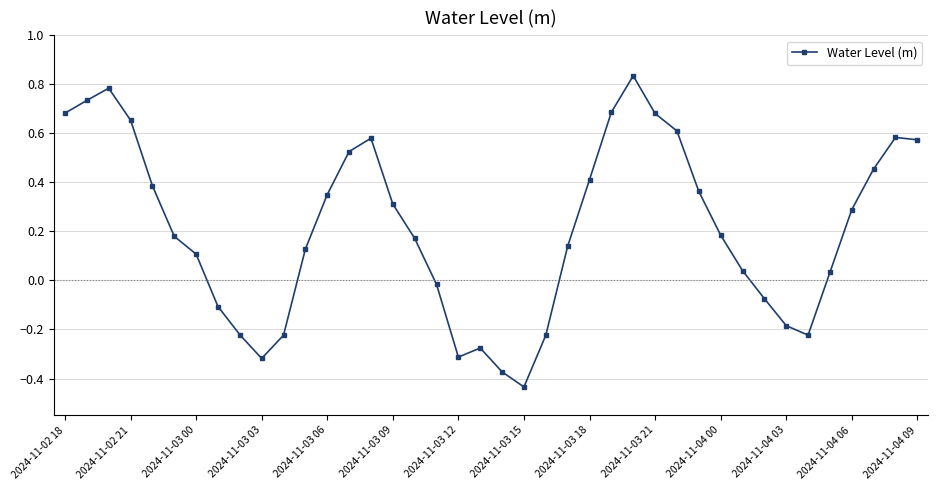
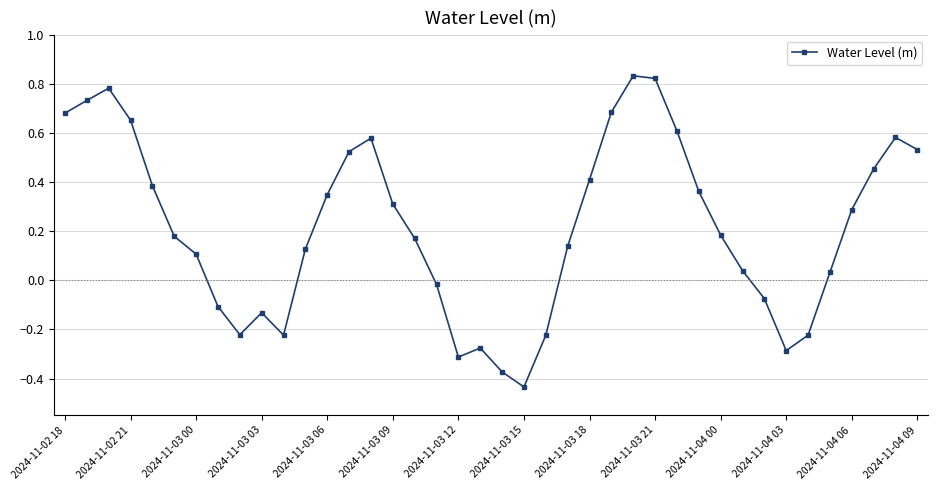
  {
    "2024-11-02 18": 0.68,
    "2024-11-02 21": 0.65,
    "2024-11-03 00": 0.11,
-   "2024-11-03 03": -0.32,
+   "2024-11-03 03": -0.13,
    "2024-11-03 06": 0.35,
    "2024-11-03 09": 0.31,
    "2024-11-03 12": -0.31,
    "2024-11-03 15": -0.43,
    "2024-11-03 18": 0.41,
-   "2024-11-03 21": 0.68,
+   "2024-11-03 21": 0.82,
    "2024-11-04 00": 0.18,
-   "2024-11-04 03": -0.18,
+   "2024-11-04 03": -0.29,
    "2024-11-04 06": 0.29,
-   "2024-11-04 09": 0.57
+   "2024-11-04 09": 0.53
  }
